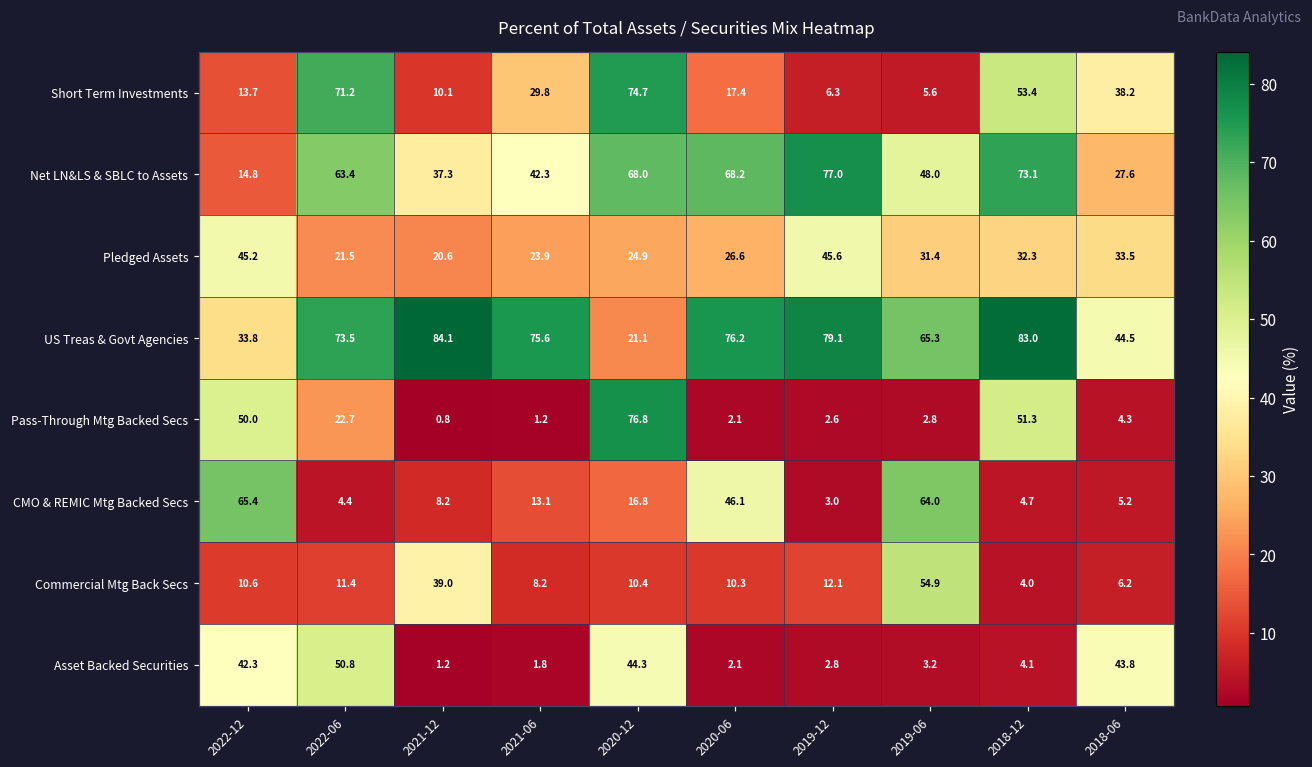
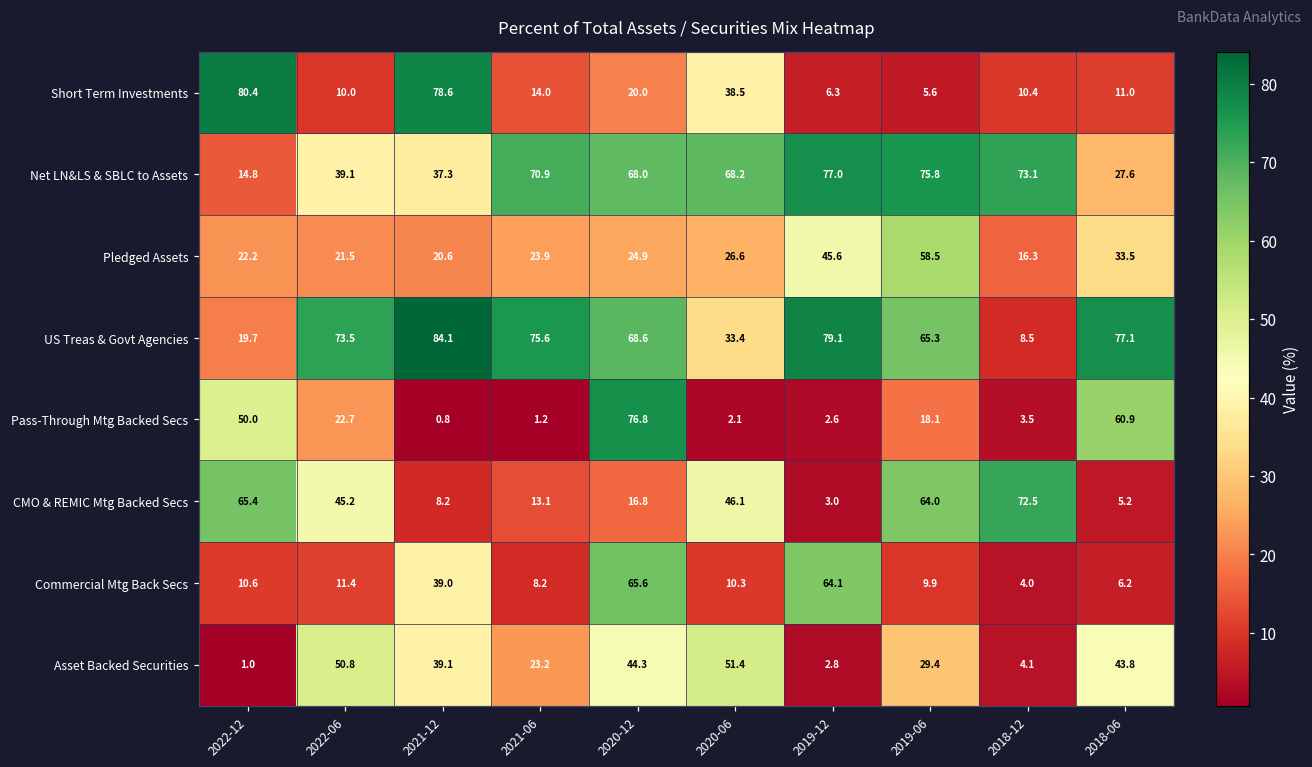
  {
    "Short Term Investments": {
-     "2022-12": 13.7,
-     "2022-06": 71.2,
-     "2021-12": 10.1,
-     "2021-06": 29.8,
-     "2020-12": 74.7,
-     "2020-06": 17.4,
+     "2022-12": 80.4,
+     "2022-06": 10.0,
+     "2021-12": 78.6,
+     "2021-06": 14.0,
+     "2020-12": 20.0,
+     "2020-06": 38.5,
      "2019-12": 6.3,
      "2019-06": 5.6,
-     "2018-12": 53.4,
-     "2018-06": 38.2
+     "2018-12": 10.4,
+     "2018-06": 11.0
    },
    "Net LN&LS & SBLC to Assets": {
      "2022-12": 14.8,
-     "2022-06": 63.4,
+     "2022-06": 39.1,
      "2021-12": 37.3,
-     "2021-06": 42.3,
+     "2021-06": 70.9,
      "2020-12": 68.0,
      "2020-06": 68.2,
      "2019-12": 77.0,
-     "2019-06": 48.0,
+     "2019-06": 75.8,
      "2018-12": 73.1,
      "2018-06": 27.6
    },
    "Pledged Assets": {
-     "2022-12": 45.2,
+     "2022-12": 22.2,
      "2022-06": 21.5,
      "2021-12": 20.6,
      "2021-06": 23.9,
      "2020-12": 24.9,
      "2020-06": 26.6,
      "2019-12": 45.6,
-     "2019-06": 31.4,
-     "2018-12": 32.3,
+     "2019-06": 58.5,
+     "2018-12": 16.3,
      "2018-06": 33.5
    },
    "US Treas & Govt Agencies": {
-     "2022-12": 33.8,
+     "2022-12": 19.7,
      "2022-06": 73.5,
      "2021-12": 84.1,
      "2021-06": 75.6,
-     "2020-12": 21.1,
-     "2020-06": 76.2,
+     "2020-12": 68.6,
+     "2020-06": 33.4,
      "2019-12": 79.1,
      "2019-06": 65.3,
-     "2018-12": 83.0,
-     "2018-06": 44.5
+     "2018-12": 8.5,
+     "2018-06": 77.1
    },
    "Pass-Through Mtg Backed Secs": {
      "2022-12": 50.0,
      "2022-06": 22.7,
      "2021-12": 0.8,
      "2021-06": 1.2,
      "2020-12": 76.8,
      "2020-06": 2.1,
      "2019-12": 2.6,
-     "2019-06": 2.8,
-     "2018-12": 51.3,
-     "2018-06": 4.3
+     "2019-06": 18.1,
+     "2018-12": 3.5,
+     "2018-06": 60.9
    },
    "CMO & REMIC Mtg Backed Secs": {
      "2022-12": 65.4,
-     "2022-06": 4.4,
+     "2022-06": 45.2,
      "2021-12": 8.2,
      "2021-06": 13.1,
      "2020-12": 16.8,
      "2020-06": 46.1,
      "2019-12": 3.0,
      "2019-06": 64.0,
-     "2018-12": 4.7,
+     "2018-12": 72.5,
      "2018-06": 5.2
    },
    "Commercial Mtg Back Secs": {
      "2022-12": 10.6,
      "2022-06": 11.4,
      "2021-12": 39.0,
      "2021-06": 8.2,
-     "2020-12": 10.4,
+     "2020-12": 65.6,
      "2020-06": 10.3,
-     "2019-12": 12.1,
-     "2019-06": 54.9,
+     "2019-12": 64.1,
+     "2019-06": 9.9,
      "2018-12": 4.0,
      "2018-06": 6.2
    },
    "Asset Backed Securities": {
-     "2022-12": 42.3,
+     "2022-12": 1.0,
      "2022-06": 50.8,
-     "2021-12": 1.2,
-     "2021-06": 1.8,
+     "2021-12": 39.1,
+     "2021-06": 23.2,
      "2020-12": 44.3,
-     "2020-06": 2.1,
+     "2020-06": 51.4,
      "2019-12": 2.8,
-     "2019-06": 3.2,
+     "2019-06": 29.4,
      "2018-12": 4.1,
      "2018-06": 43.8
    }
  }
